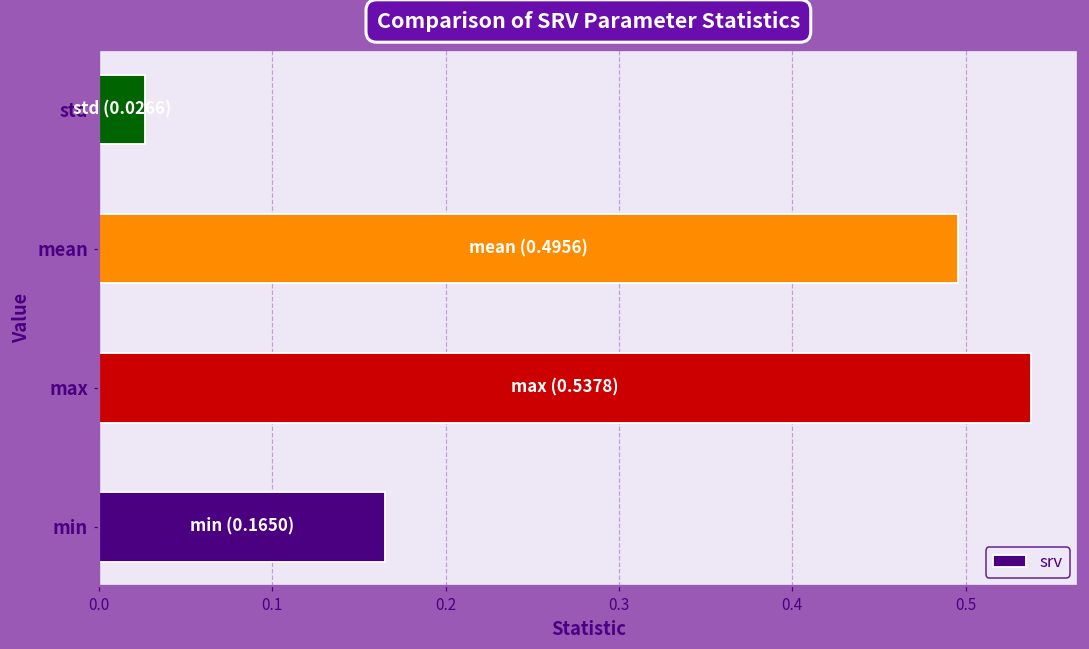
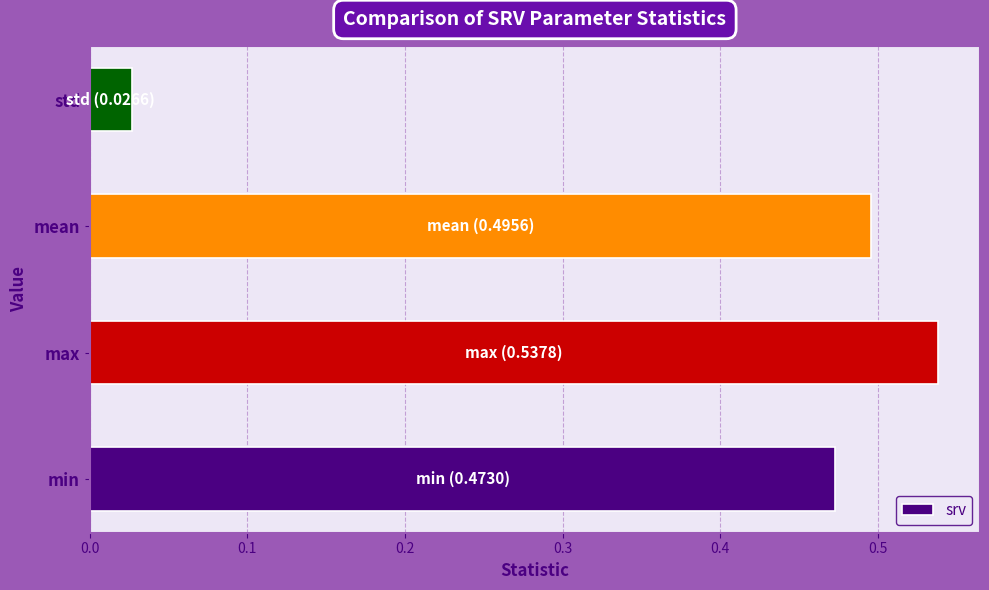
  {
    "std": "(0.0266)",
    "mean": "(0.4956)",
    "max": "(0.5378)",
-   "min": "(0.1650)"
+   "min": "(0.4730)"
  }
